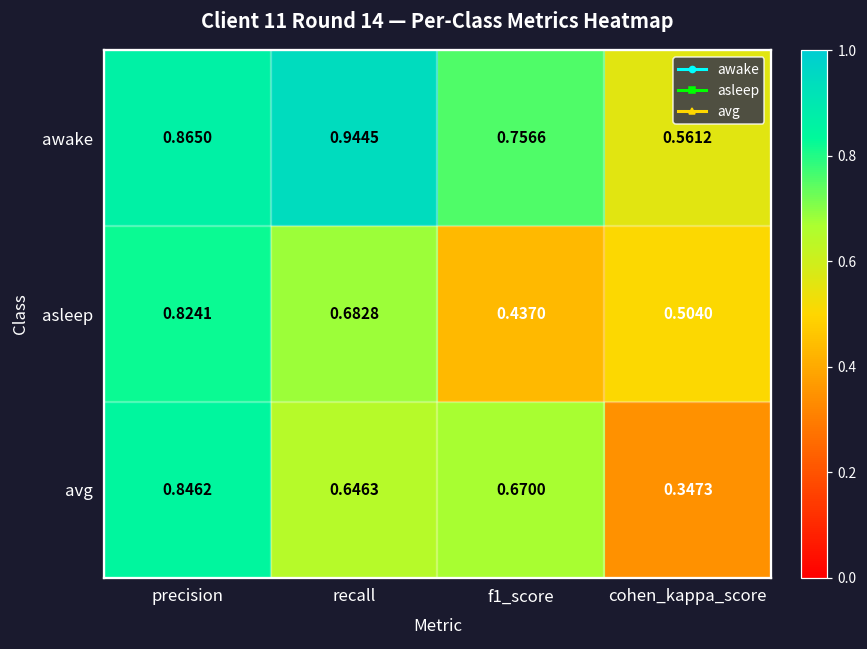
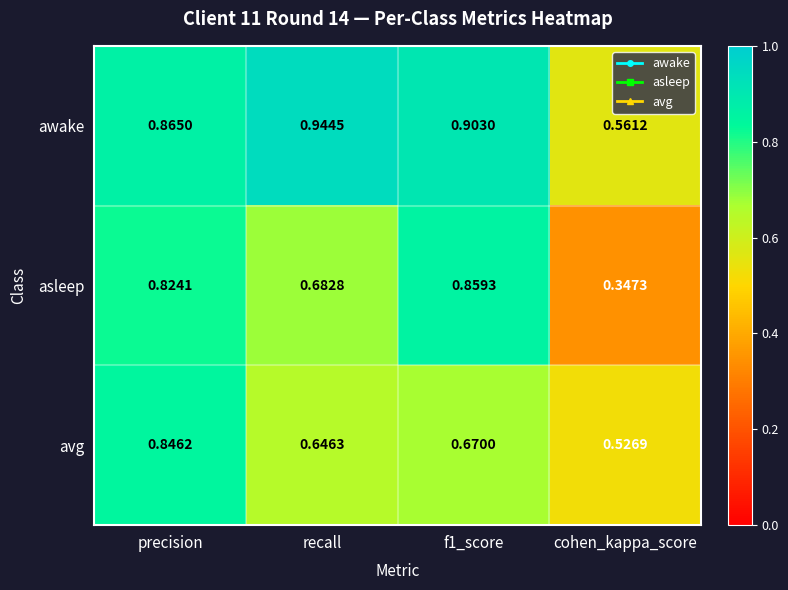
  {
    "awake": {
      "precision": 0.8650,
      "recall": 0.9445,
-     "f1_score": 0.7566,
+     "f1_score": 0.9030,
      "cohen_kappa_score": 0.5612
    },
    "asleep": {
      "precision": 0.8241,
      "recall": 0.6828,
-     "f1_score": 0.4370,
-     "cohen_kappa_score": 0.5040
+     "f1_score": 0.8593,
+     "cohen_kappa_score": 0.3473
    },
    "avg": {
      "precision": 0.8462,
      "recall": 0.6463,
      "f1_score": 0.6700,
-     "cohen_kappa_score": 0.3473
+     "cohen_kappa_score": 0.5269
    }
  }
